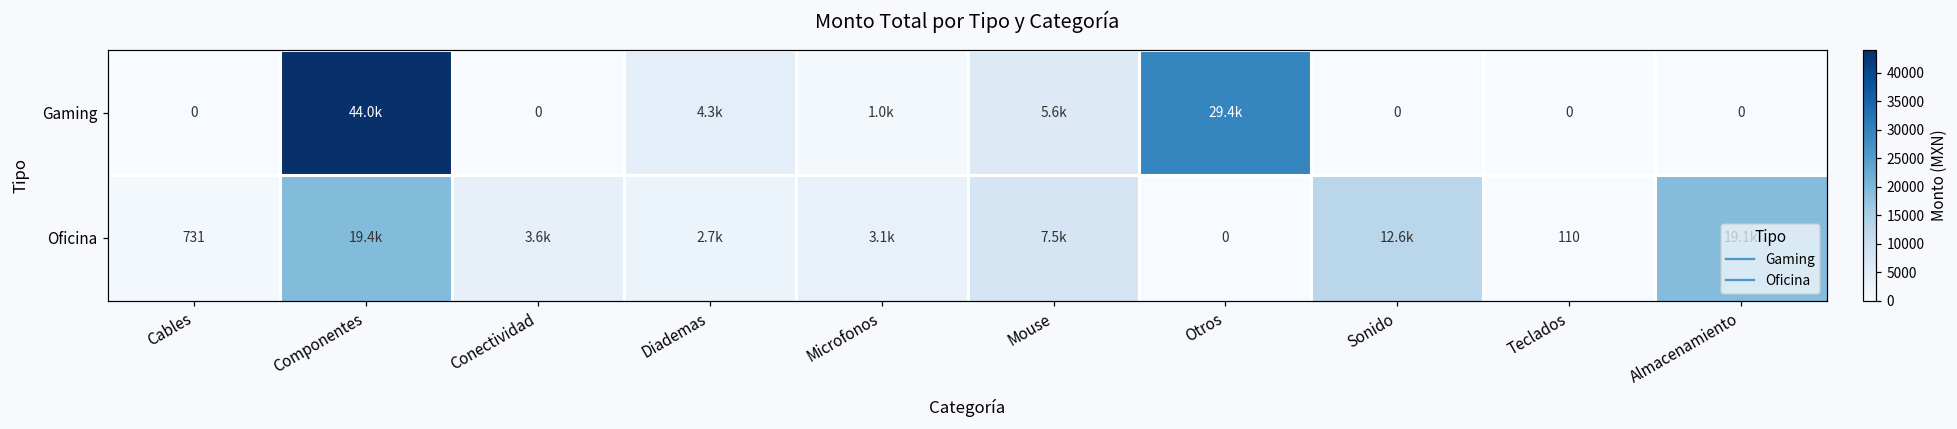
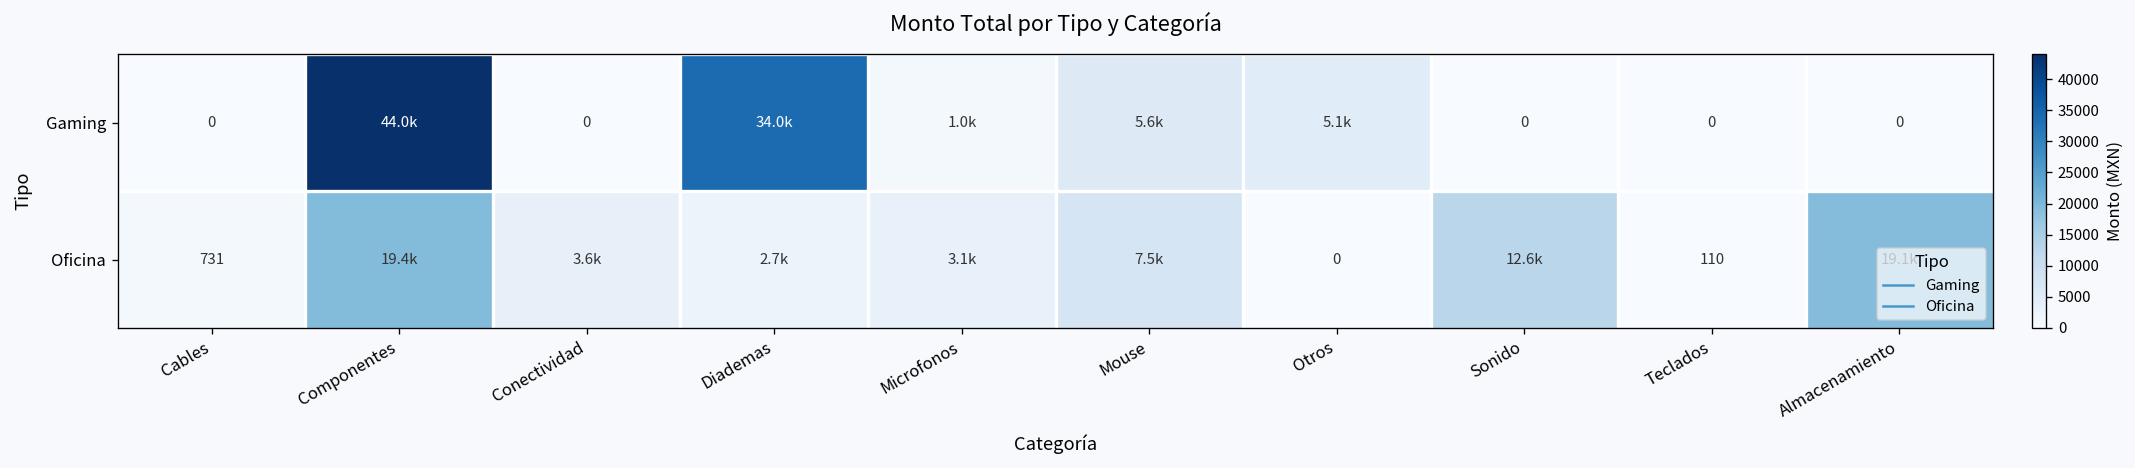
  {
    "Gaming": {
      "Cables": "0",
      "Componentes": "44.0k",
      "Conectividad": "0",
-     "Diademas": "4.3k",
+     "Diademas": "34.0k",
      "Microfonos": "1.0k",
      "Mouse": "5.6k",
-     "Otros": "29.4k",
+     "Otros": "5.1k",
      "Sonido": "0",
      "Teclados": "0",
      "Almacenamiento": "0"
    },
    "Oficina": {
      "Cables": "731",
      "Componentes": "19.4k",
      "Conectividad": "3.6k",
      "Diademas": "2.7k",
      "Microfonos": "3.1k",
      "Mouse": "7.5k",
      "Otros": "0",
      "Sonido": "12.6k",
      "Teclados": "110"
    }
  }
